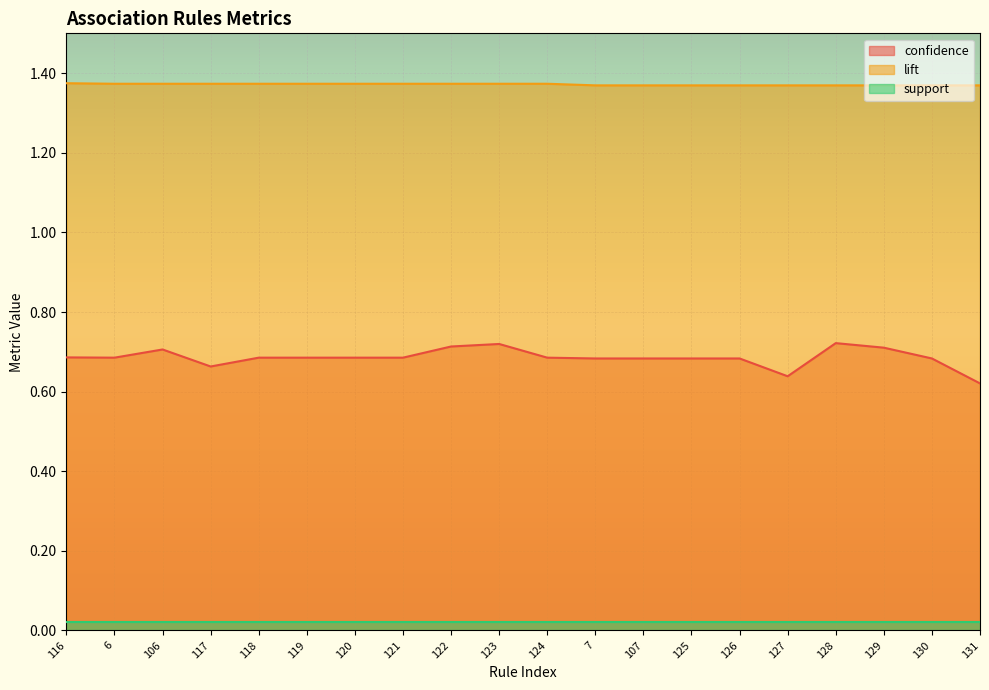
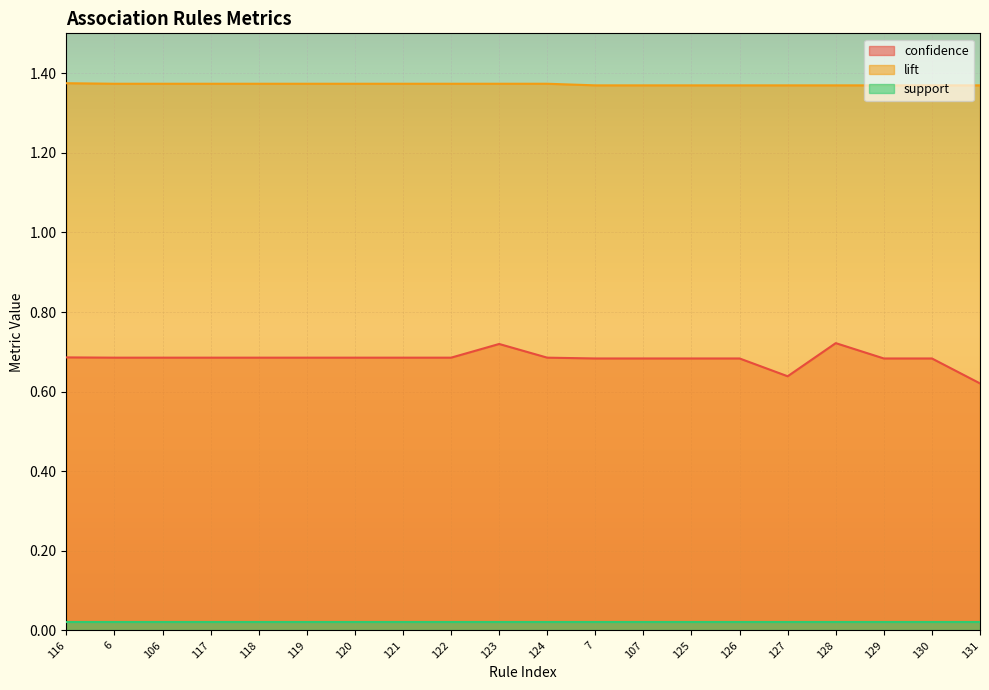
  {
    "confidence": {
      "116": 0.69,
      "6": 0.69,
-     "106": 0.71,
-     "117": 0.66,
+     "106": 0.69,
+     "117": 0.69,
      "118": 0.69,
      "119": 0.69,
      "120": 0.69,
      "121": 0.69,
-     "122": 0.71,
+     "122": 0.69,
      "123": 0.72,
      "124": 0.69,
      "7": 0.68,
      "107": 0.68,
      "125": 0.68,
      "126": 0.68,
      "127": 0.64,
      "128": 0.72,
-     "129": 0.71,
+     "129": 0.68,
      "130": 0.68,
      "131": 0.62
    },
    "lift": {
      "116": 1.37,
      "6": 1.37,
      "106": 1.37,
      "117": 1.37,
      "118": 1.37,
      "119": 1.37,
      "120": 1.37,
      "121": 1.37,
      "122": 1.37,
      "123": 1.37,
      "124": 1.37,
      "7": 1.37,
      "107": 1.37,
      "125": 1.37,
      "126": 1.37,
      "127": 1.37,
      "128": 1.37,
      "131": 1.37
    },
    "support": {
      "116": 0.02,
      "6": 0.02,
      "106": 0.02,
      "117": 0.02,
      "118": 0.02,
      "119": 0.02,
      "120": 0.02,
      "121": 0.02,
      "122": 0.02,
      "123": 0.02,
      "124": 0.02,
      "7": 0.02,
      "107": 0.02,
      "125": 0.02,
      "126": 0.02,
      "127": 0.02,
      "128": 0.02,
      "129": 0.02,
      "130": 0.02,
      "131": 0.02
    }
  }
